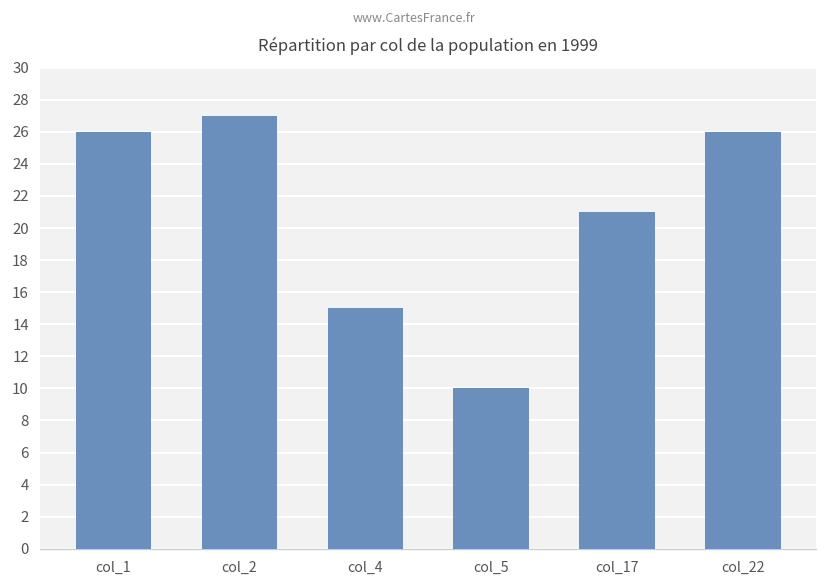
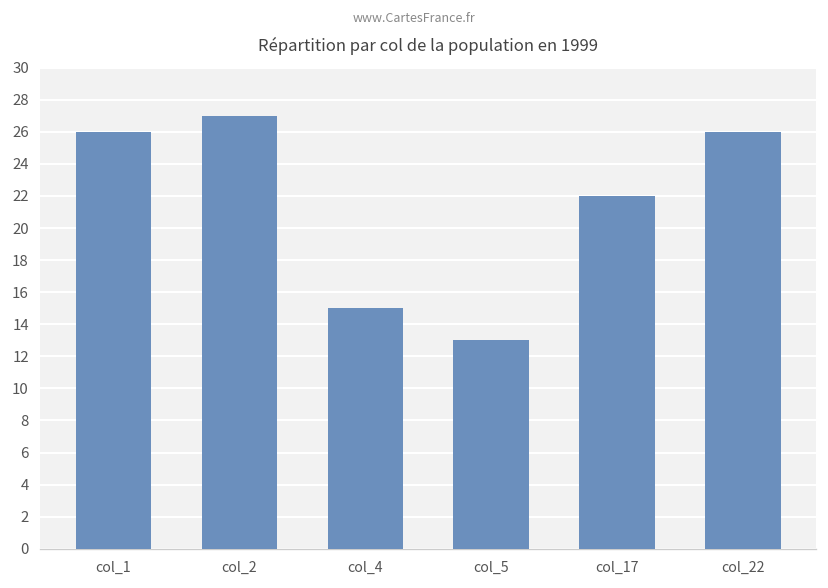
  {
    "col_1": 26,
    "col_2": 27,
    "col_4": 15,
-   "col_5": 10,
-   "col_17": 21,
+   "col_5": 13,
+   "col_17": 22,
    "col_22": 26
  }
